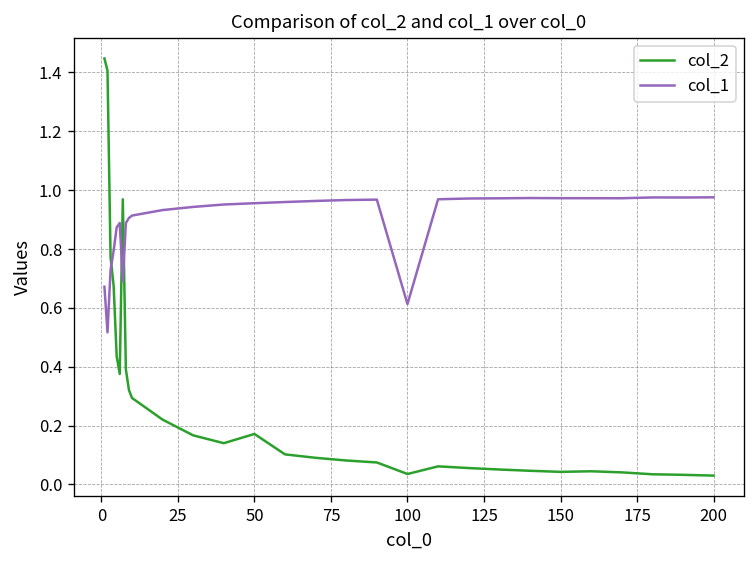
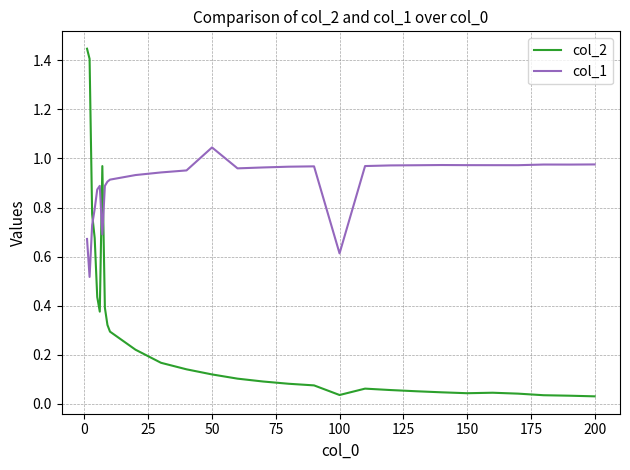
  {
    "col_2": {
-     "50": 0.17,
+     "50": 0.12,
      "100": 0.04,
      "150": 0.04,
      "200": 0.03
    },
    "col_1": {
-     "50": 0.96,
+     "50": 1.05,
      "100": 0.61,
      "150": 0.97,
      "200": 0.98
    }
  }
